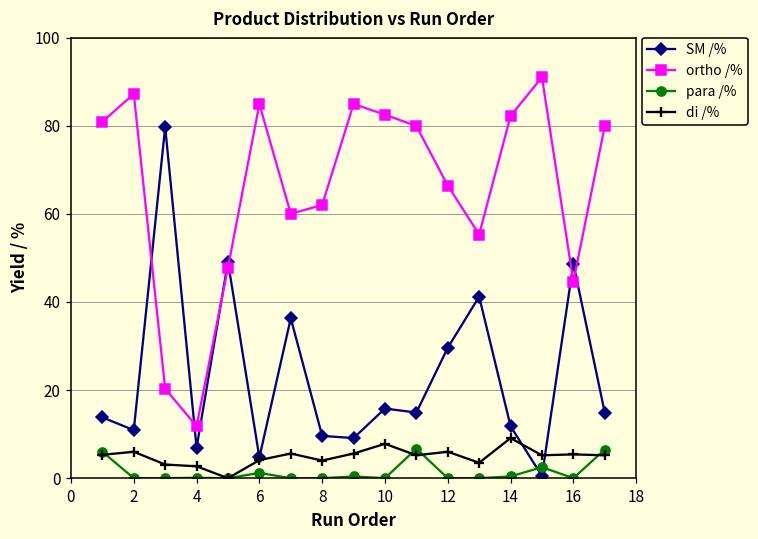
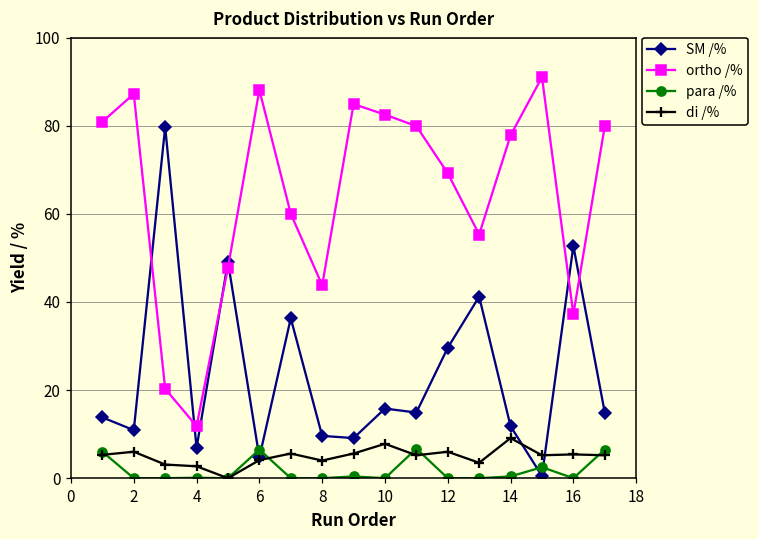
  {
    "SM /%": {
      "2": 11,
      "4": 7,
      "8": 10,
      "10": 16,
      "12": 30,
      "14": 12,
-     "16": 49
+     "16": 53
    },
    "ortho /%": {
      "2": 87,
      "4": 12,
-     "6": 85,
-     "8": 62,
+     "6": 88,
+     "8": 44,
      "10": 83,
-     "12": 66,
-     "14": 82,
-     "16": 45
+     "12": 69,
+     "14": 78,
+     "16": 37
    },
    "para /%": {
      "2": 0,
      "4": 0,
-     "6": 1,
+     "6": 7,
      "8": 0,
      "10": 0,
      "12": 0,
      "14": 0,
      "16": 0
    },
    "di /%": {
      "2": 6,
      "4": 3,
      "8": 4,
      "10": 8,
      "12": 6,
      "14": 9,
      "16": 5
    }
  }
